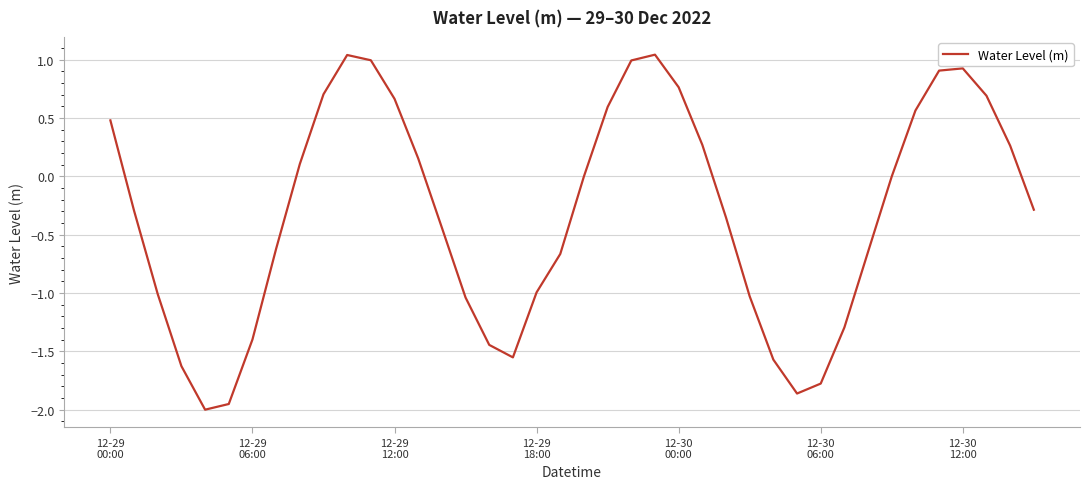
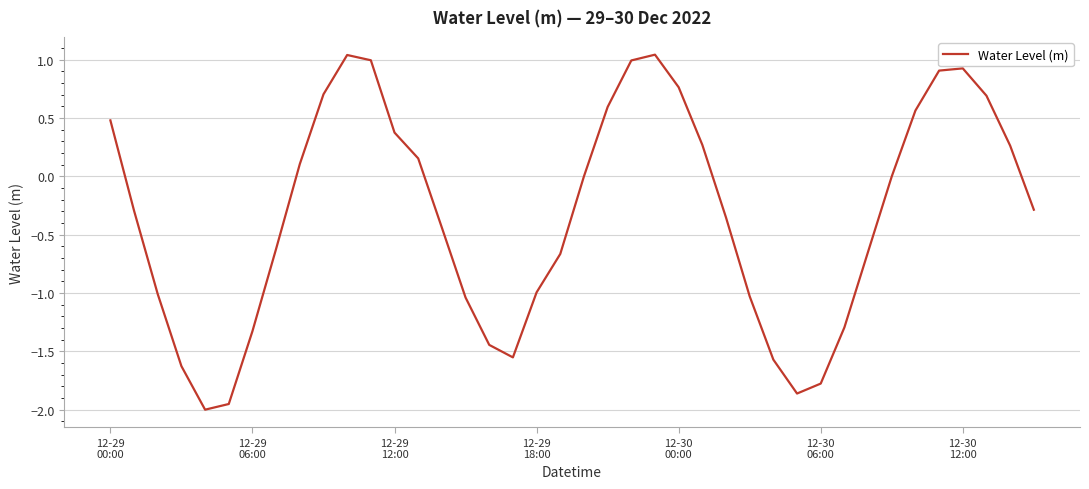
  {
    "12-29 00:00": 0.48,
-   "12-29 06:00": -1.40,
-   "12-29 12:00": 0.66,
+   "12-29 06:00": -1.33,
+   "12-29 12:00": 0.37,
    "12-29 18:00": -0.99,
    "12-30 00:00": 0.76,
    "12-30 06:00": -1.78,
    "12-30 12:00": 0.92
  }
